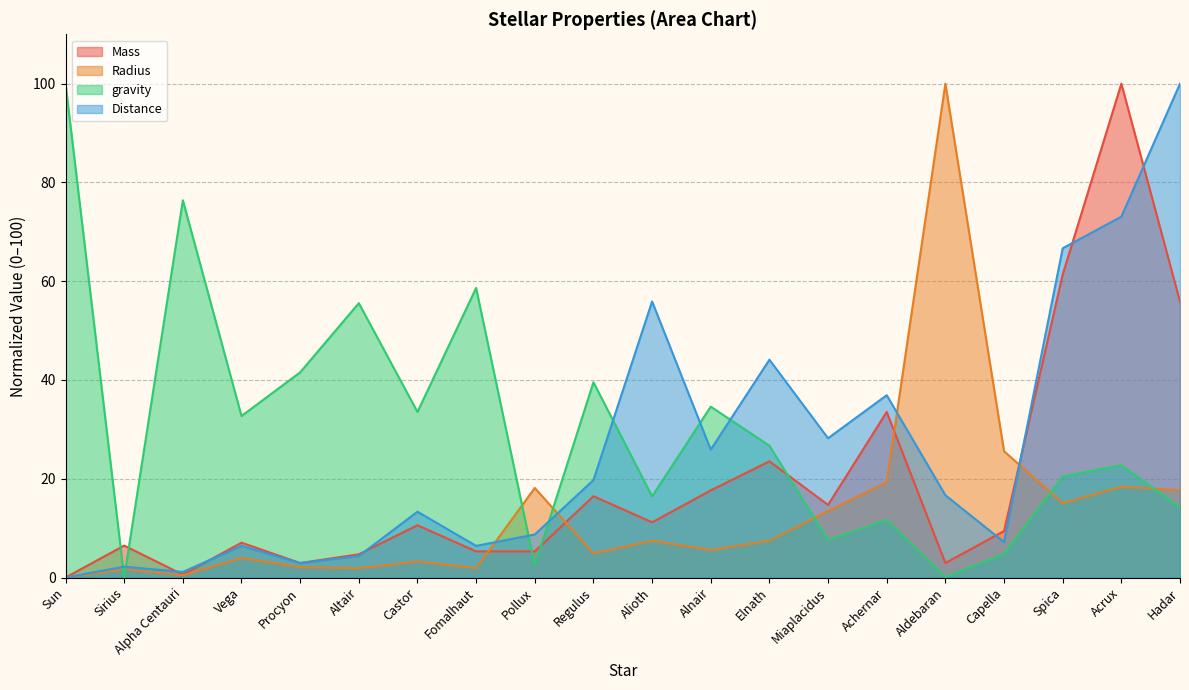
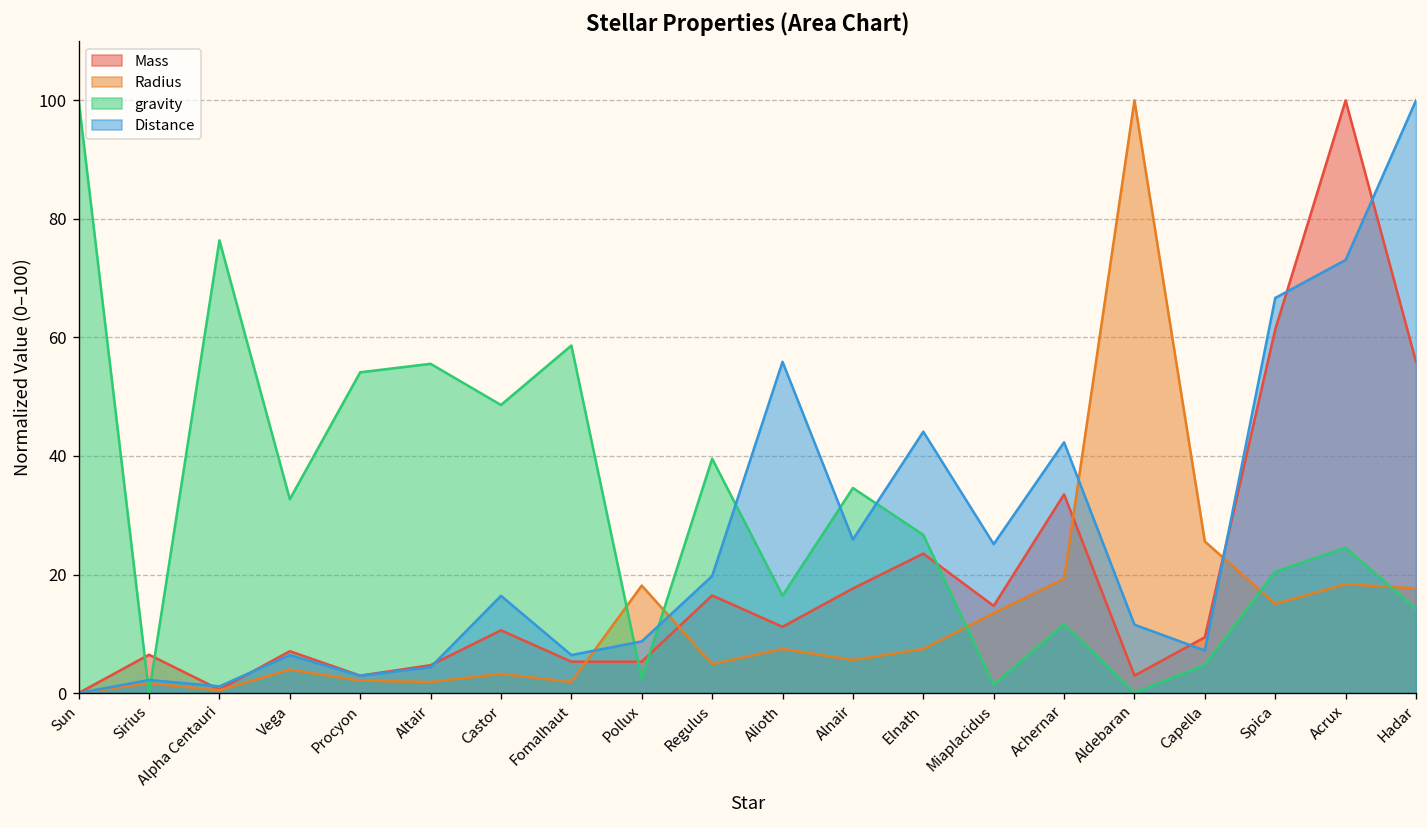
  {
    "gravity": {
      "Sun": 100,
      "Sirius": 0,
      "Alpha Centauri": 76,
      "Vega": 33,
-     "Procyon": 42,
+     "Procyon": 54,
      "Altair": 56,
-     "Castor": 34,
+     "Castor": 49,
      "Fomalhaut": 59,
      "Pollux": 2,
      "Regulus": 40,
      "Alioth": 16,
      "Alnair": 35,
      "Elnath": 27,
-     "Miaplacidus": 8,
+     "Miaplacidus": 1,
      "Achernar": 12,
      "Aldebaran": 0,
      "Capella": 5,
      "Spica": 20,
-     "Acrux": 23,
+     "Acrux": 25,
      "Hadar": 14
    },
    "Distance": {
      "Sirius": 2,
      "Alpha Centauri": 1,
      "Vega": 6,
-     "Castor": 13,
+     "Castor": 16,
      "Fomalhaut": 6,
      "Pollux": 9,
      "Regulus": 20,
      "Alioth": 56,
      "Alnair": 26,
      "Elnath": 44,
-     "Miaplacidus": 28,
-     "Achernar": 37,
-     "Aldebaran": 17,
+     "Miaplacidus": 25,
+     "Achernar": 42,
+     "Aldebaran": 12,
      "Capella": 7,
      "Spica": 67,
      "Acrux": 73,
      "Hadar": 100
    }
  }
